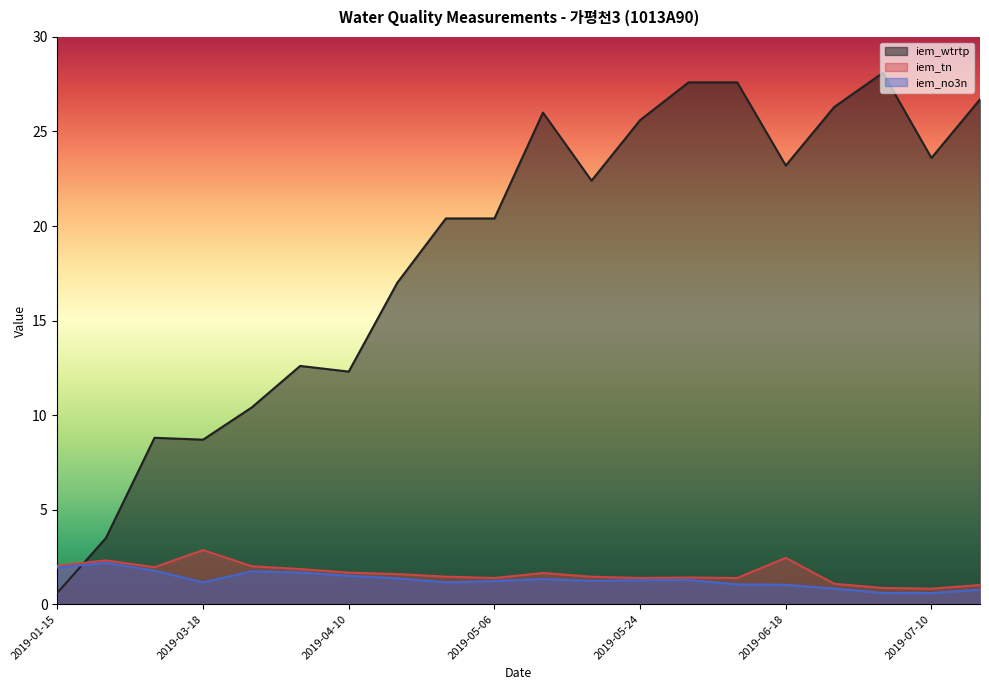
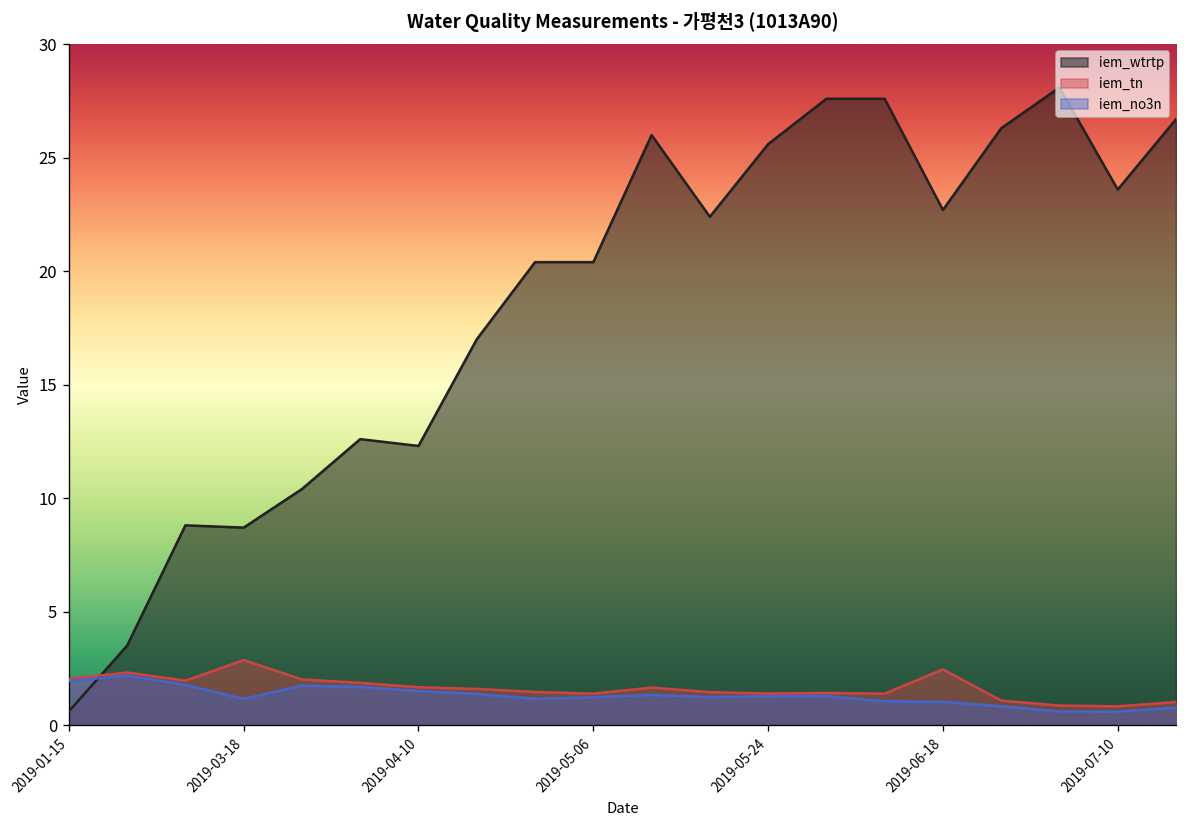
  {
    "iem_wtrtp": {
      "2019-01-15": 0.6,
      "2019-03-18": 8.7,
      "2019-04-10": 12.3,
      "2019-05-06": 20.4,
      "2019-05-24": 25.6,
-     "2019-06-18": 23.2,
+     "2019-06-18": 22.7,
      "2019-07-10": 23.6
    },
    "iem_tn": {
      "2019-03-18": 2.9,
      "2019-04-10": 1.7,
      "2019-05-06": 1.4,
      "2019-06-18": 2.5,
      "2019-07-10": 0.8
    },
    "iem_no3n": {
      "2019-03-18": 1.2,
      "2019-04-10": 1.5,
      "2019-05-06": 1.2,
      "2019-06-18": 1.0,
      "2019-07-10": 0.6
    }
  }
